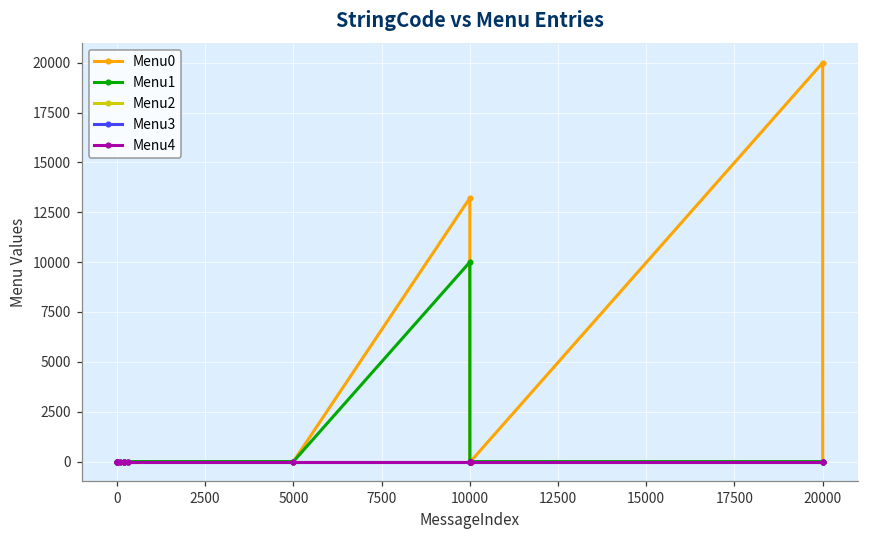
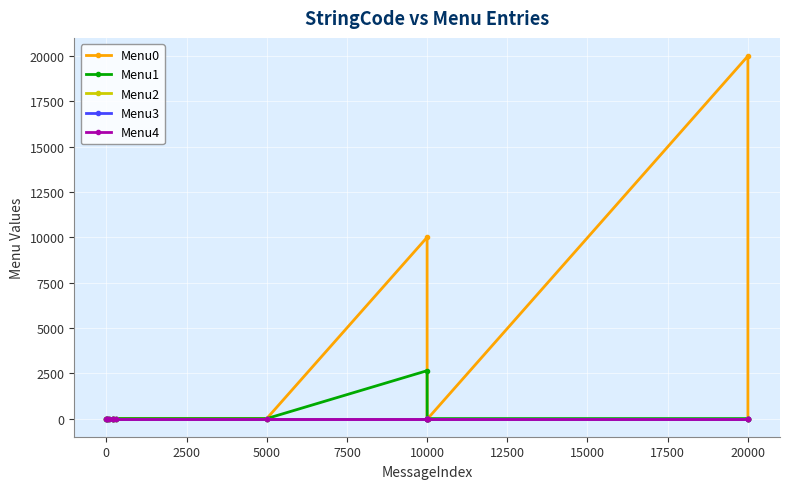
  {
    "Menu0": {
-     "10000": 13200,
+     "10000": 10000,
      "20000": 20000
    },
    "Menu1": {
-     "10000": 10000
+     "10000": 2600
    }
  }
